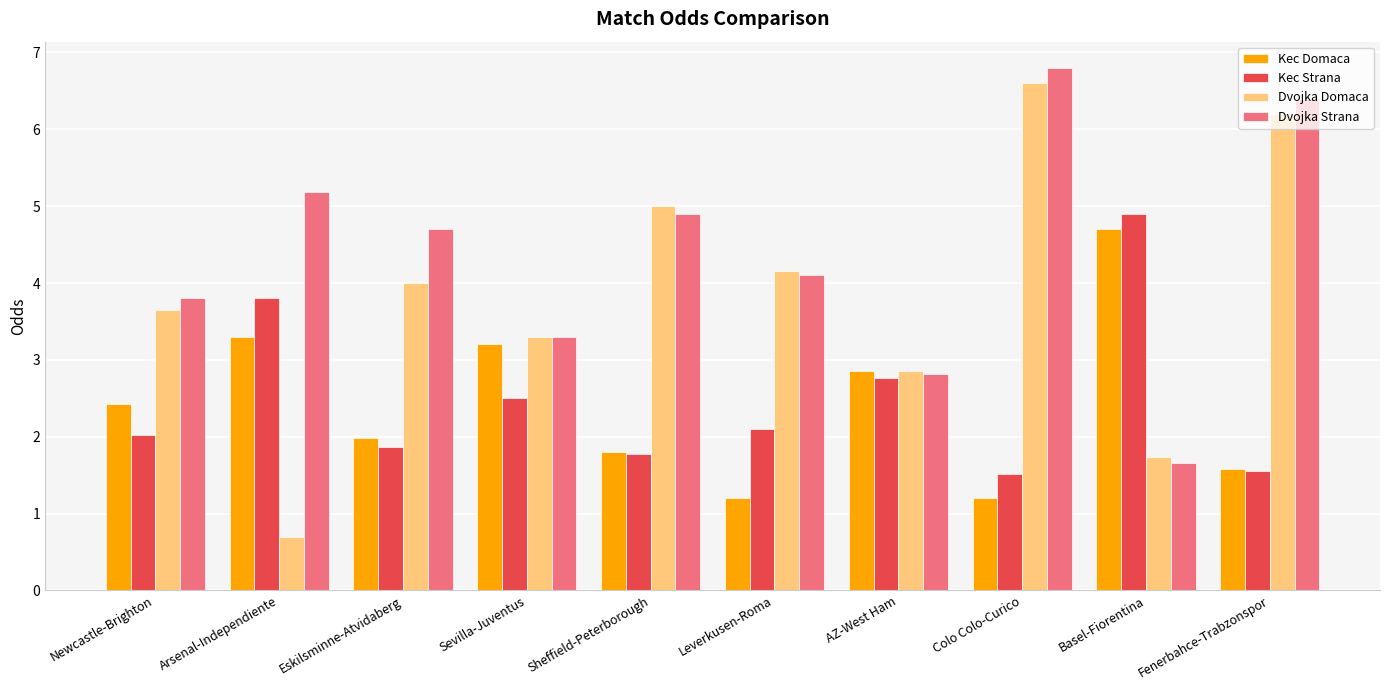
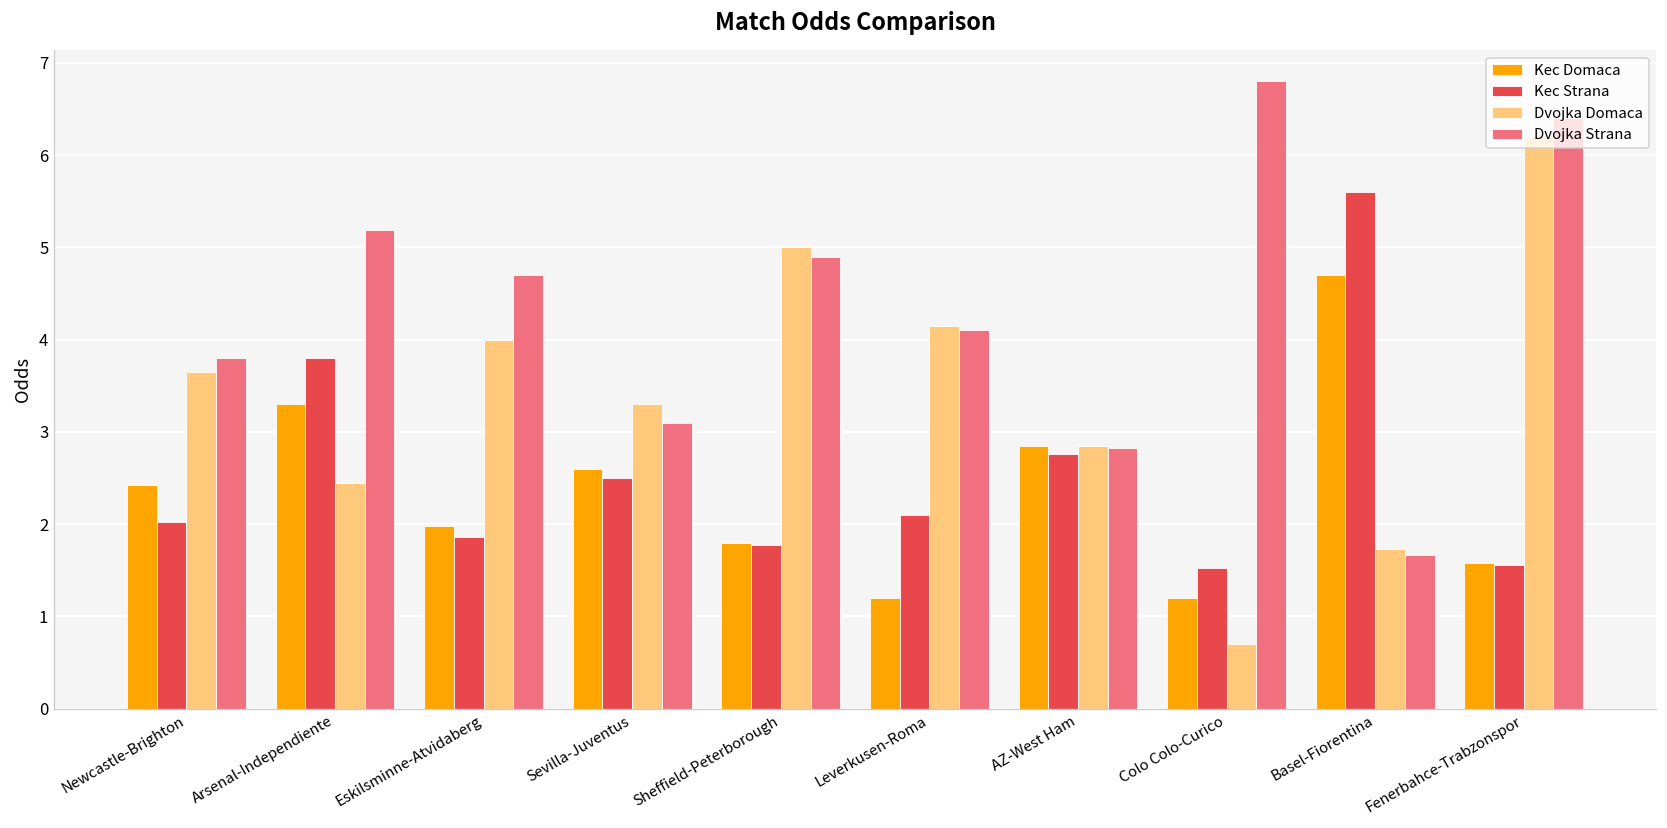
  {
    "Kec Domaca": {
      "Newcastle-Brighton": 2.4,
      "Arsenal-Independiente": 3.3,
      "Eskilsminne-Atvidaberg": 2.0,
-     "Sevilla-Juventus": 3.2,
+     "Sevilla-Juventus": 2.6,
      "Sheffield-Peterborough": 1.8,
      "Leverkusen-Roma": 1.2,
      "AZ-West Ham": 2.9,
      "Colo Colo-Curico": 1.2,
      "Basel-Fiorentina": 4.7,
      "Fenerbahce-Trabzonspor": 1.6
    },
    "Kec Strana": {
      "Newcastle-Brighton": 2.0,
      "Arsenal-Independiente": 3.8,
      "Eskilsminne-Atvidaberg": 1.9,
      "Sevilla-Juventus": 2.5,
      "Sheffield-Peterborough": 1.8,
      "Leverkusen-Roma": 2.1,
      "AZ-West Ham": 2.8,
      "Colo Colo-Curico": 1.5,
-     "Basel-Fiorentina": 4.9,
+     "Basel-Fiorentina": 5.6,
      "Fenerbahce-Trabzonspor": 1.6
    },
    "Dvojka Domaca": {
      "Newcastle-Brighton": 3.7,
-     "Arsenal-Independiente": 0.7,
+     "Arsenal-Independiente": 2.5,
      "Eskilsminne-Atvidaberg": 4.0,
      "Sevilla-Juventus": 3.3,
      "Sheffield-Peterborough": 5.0,
      "Leverkusen-Roma": 4.2,
      "AZ-West Ham": 2.9,
-     "Colo Colo-Curico": 6.6,
+     "Colo Colo-Curico": 0.7,
      "Basel-Fiorentina": 1.7
    },
    "Dvojka Strana": {
      "Newcastle-Brighton": 3.8,
      "Arsenal-Independiente": 5.2,
      "Eskilsminne-Atvidaberg": 4.7,
-     "Sevilla-Juventus": 3.3,
+     "Sevilla-Juventus": 3.1,
      "Sheffield-Peterborough": 4.9,
      "Leverkusen-Roma": 4.1,
      "AZ-West Ham": 2.8,
      "Colo Colo-Curico": 6.8,
      "Basel-Fiorentina": 1.7
    }
  }
